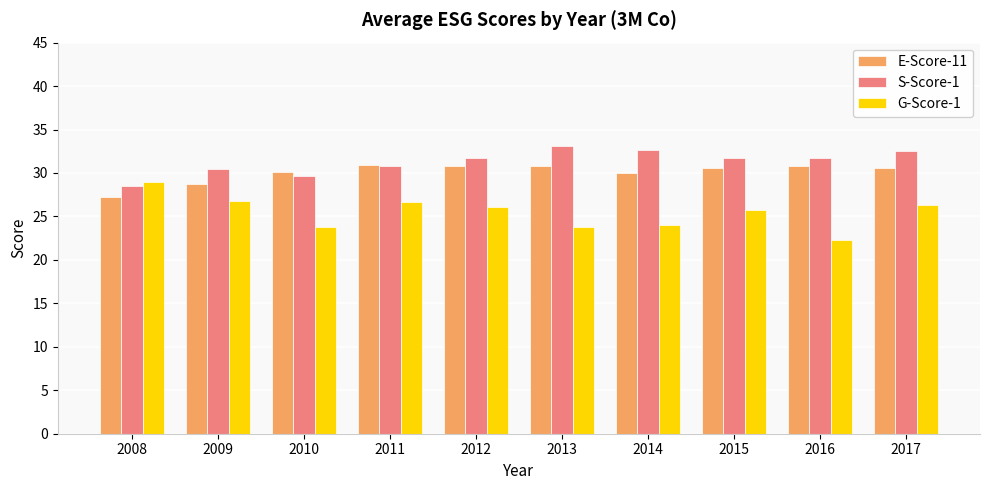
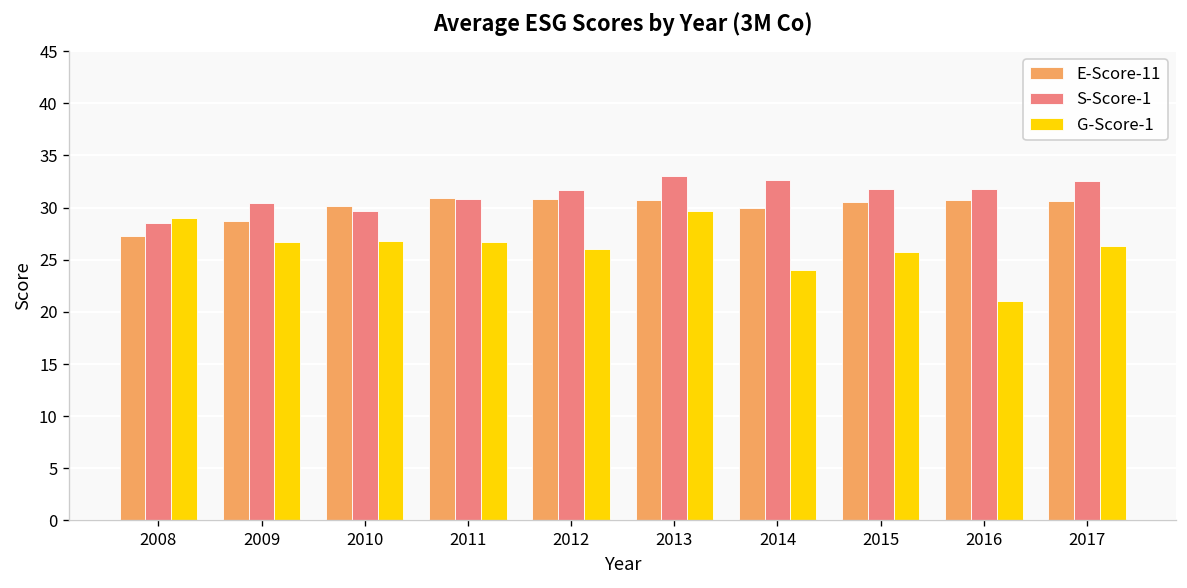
  {
    "G-Score-1": {
      "2008": 29,
      "2009": 27,
-     "2010": 24,
+     "2010": 27,
      "2011": 27,
      "2012": 26,
-     "2013": 24,
+     "2013": 30,
      "2014": 24,
      "2015": 26,
-     "2016": 22,
+     "2016": 21,
      "2017": 26
    }
  }
